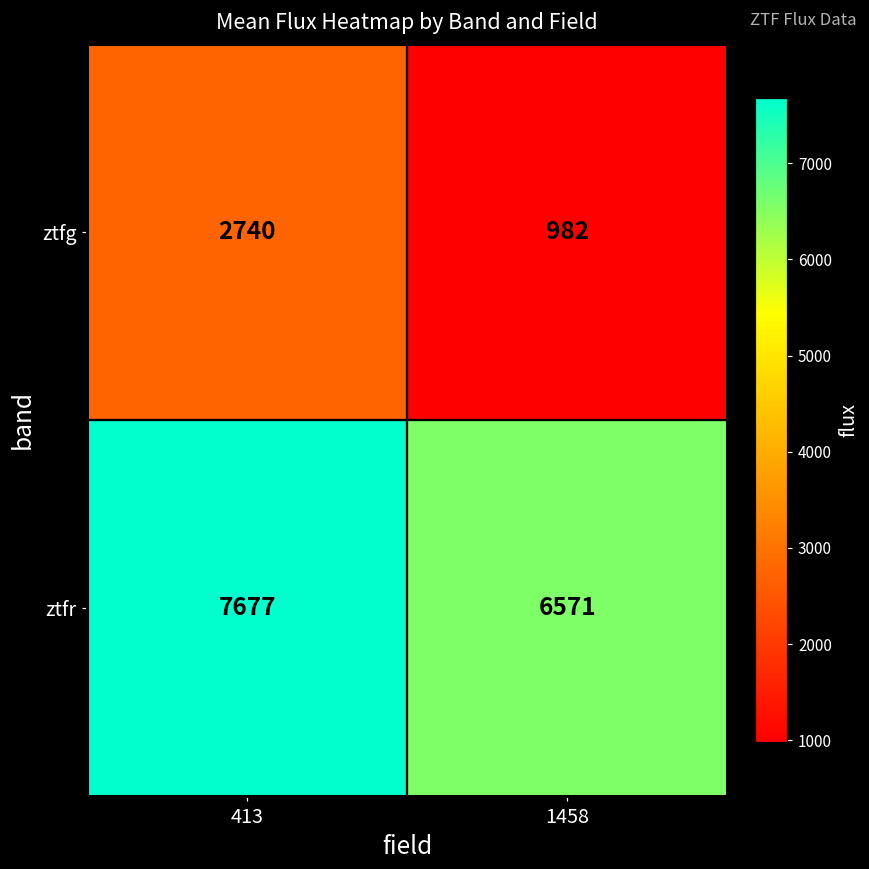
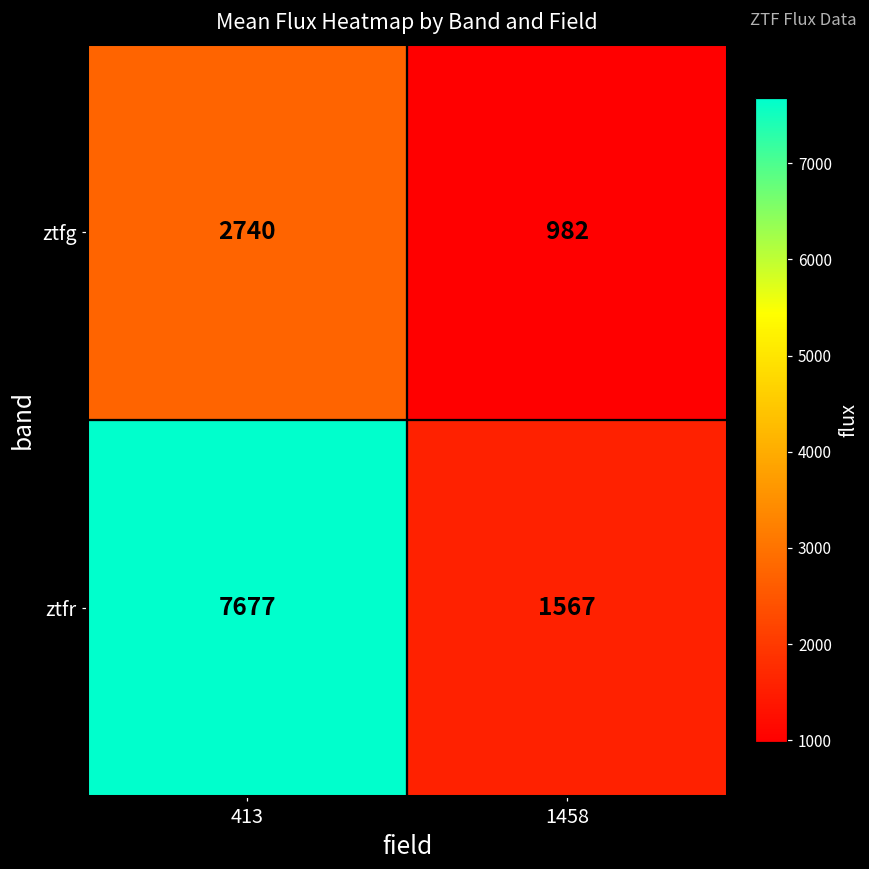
  {
    "ztfg": {
      "413": 2740,
      "1458": 982
    },
    "ztfr": {
      "413": 7677,
-     "1458": 6571
+     "1458": 1567
    }
  }
